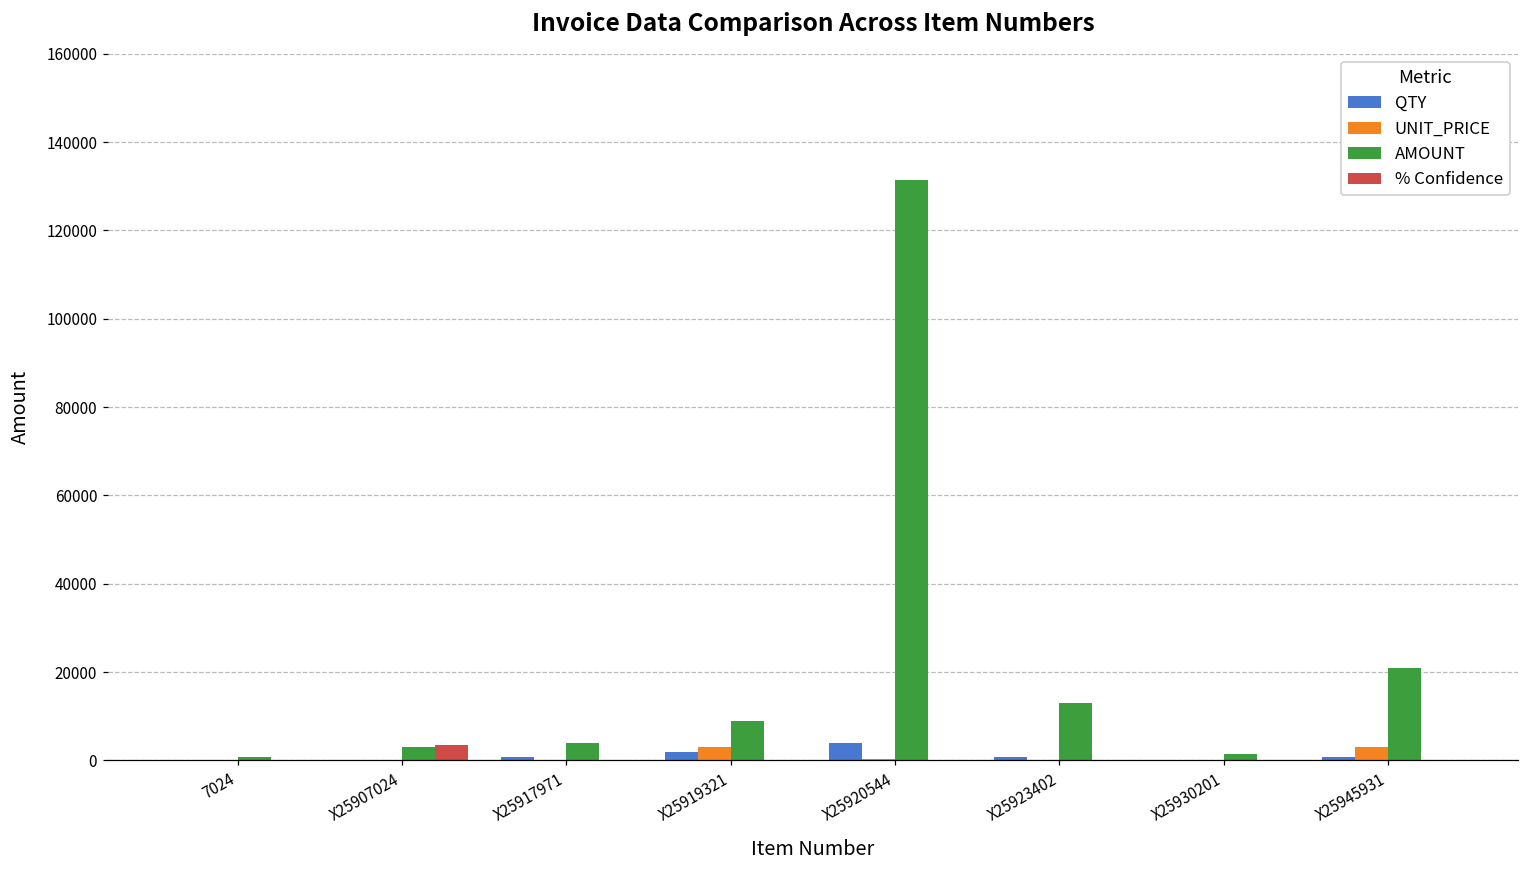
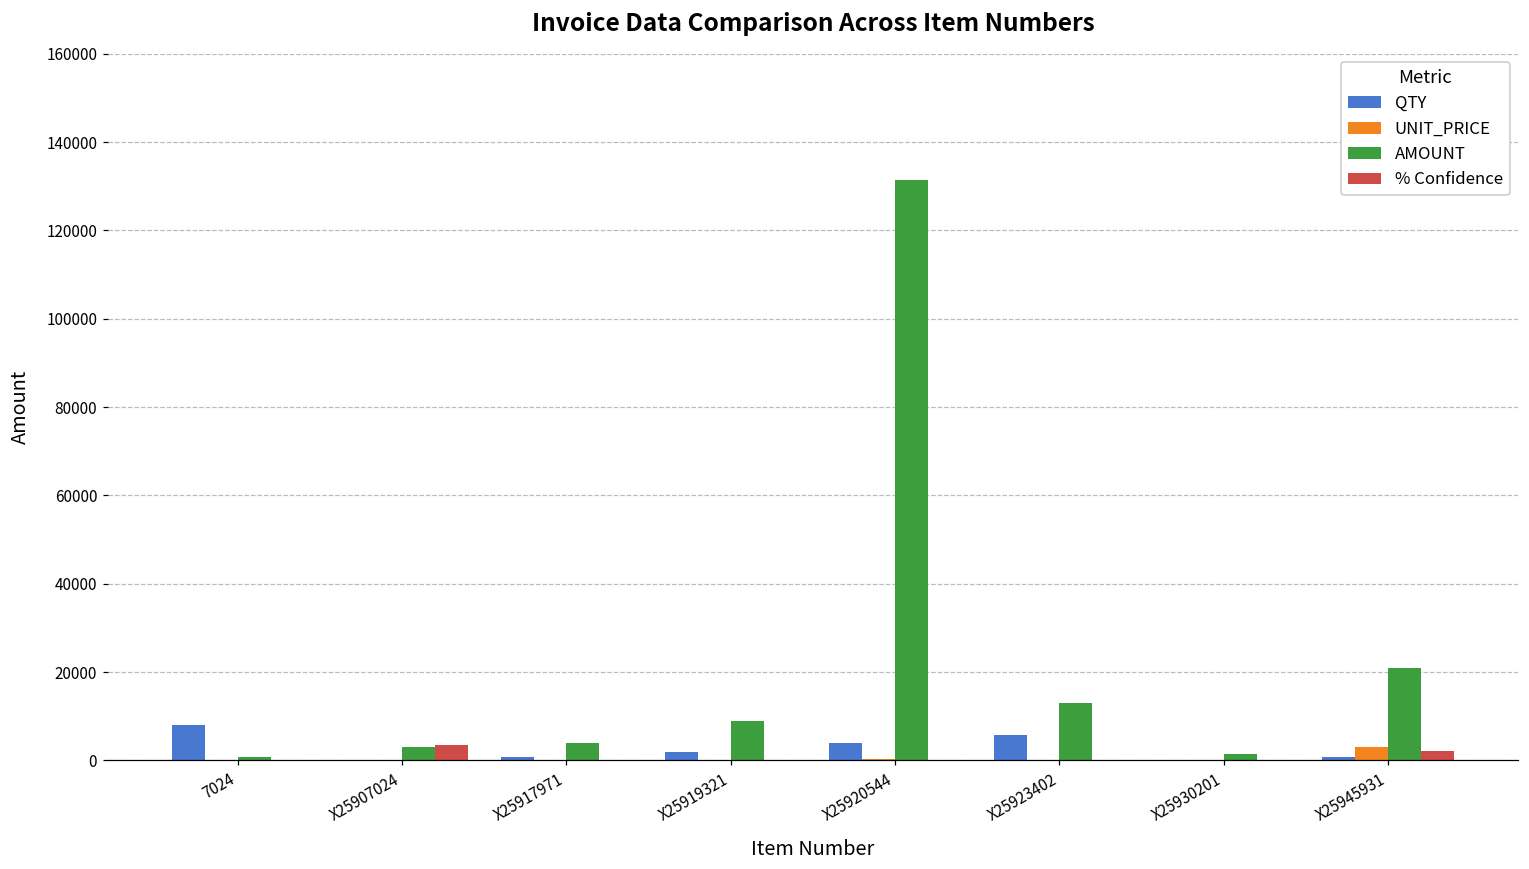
  {
    "QTY": {
-     "7024": 0,
+     "7024": 8000,
      "X25917971": 1000,
      "X25919321": 2000,
      "X25920544": 4000,
-     "X25923402": 1000,
+     "X25923402": 6000,
      "X25945931": 1000
    },
    "UNIT_PRICE": {
-     "X25919321": 3000,
+     "X25919321": 0,
      "X25945931": 3000
    },
    "AMOUNT": {
      "7024": 1000,
      "X25907024": 3000,
      "X25917971": 4000,
      "X25919321": 9000,
      "X25920544": 131000,
      "X25923402": 13000,
      "X25930201": 1000,
      "X25945931": 21000
    },
    "% Confidence": {
      "X25907024": 4000,
-     "X25945931": 0
+     "X25945931": 2000
    }
  }
